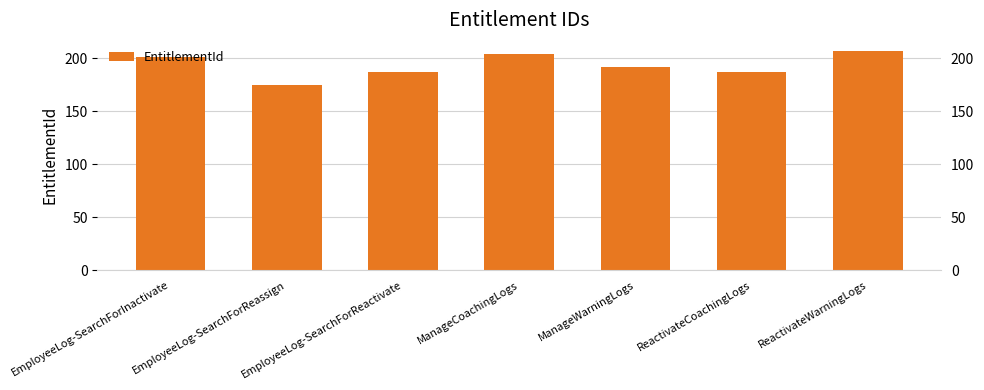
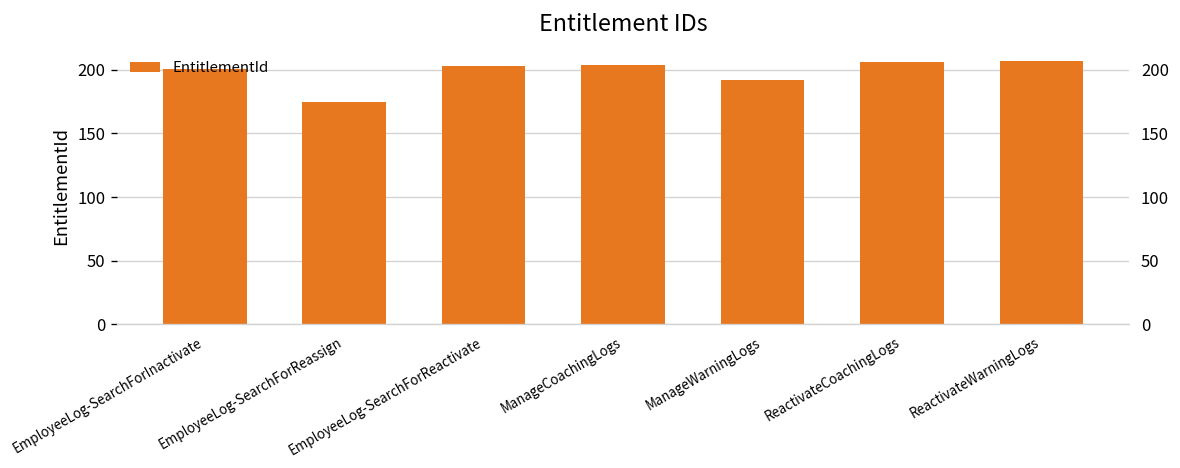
  {
    "EmployeeLog-SearchForInactivate": 201,
    "EmployeeLog-SearchForReassign": 175,
-   "EmployeeLog-SearchForReactivate": 187,
+   "EmployeeLog-SearchForReactivate": 203,
    "ManageCoachingLogs": 204,
    "ManageWarningLogs": 192,
-   "ReactivateCoachingLogs": 187,
+   "ReactivateCoachingLogs": 206,
    "ReactivateWarningLogs": 207
  }
